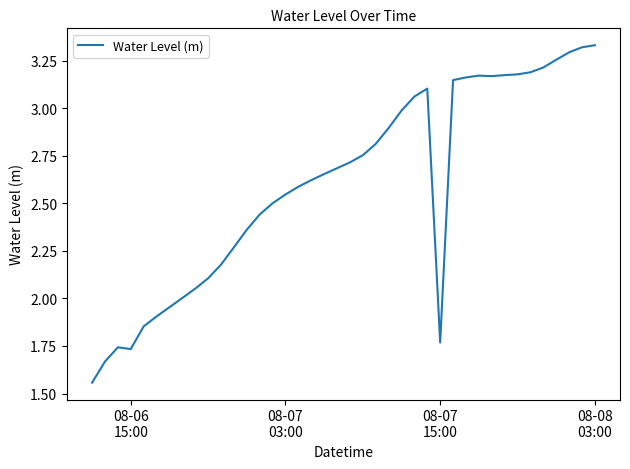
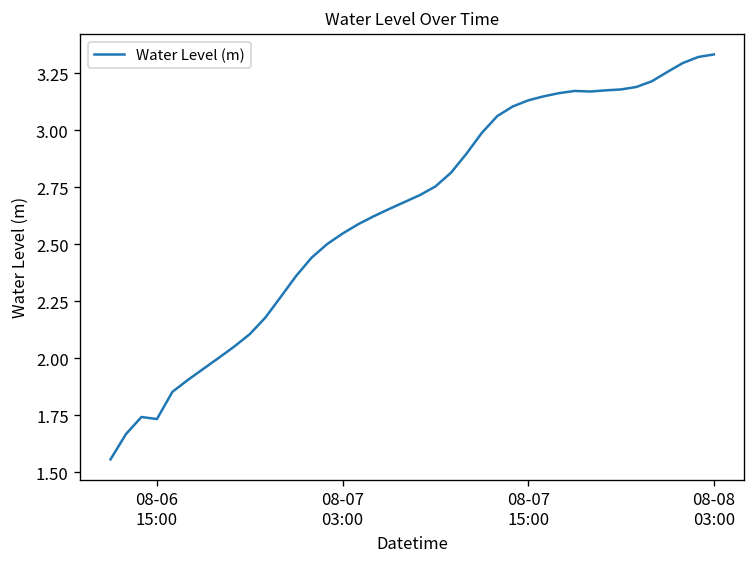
  {
    "08-06 15:00": 1.73,
    "08-07 03:00": 2.55,
-   "08-07 15:00": 1.77,
+   "08-07 15:00": 3.13,
    "08-08 03:00": 3.33
  }
